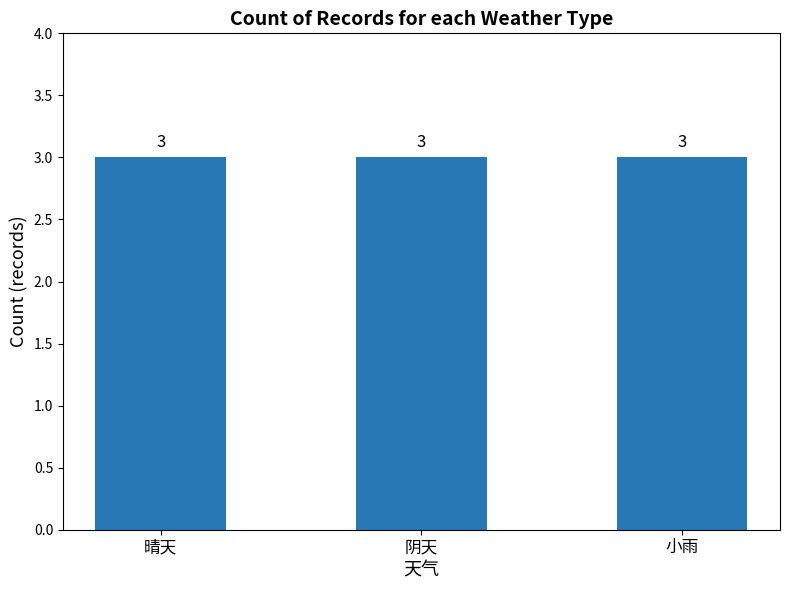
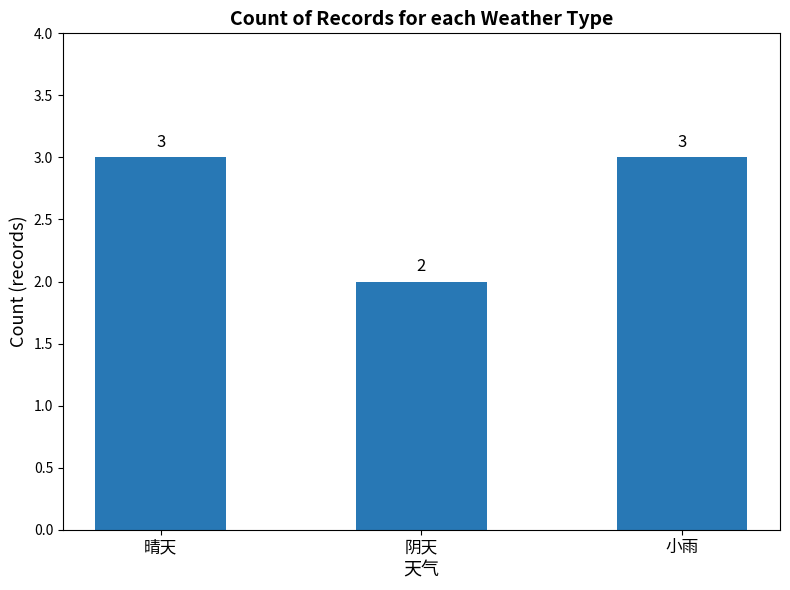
  {
    "晴天": 3,
-   "阴天": 3,
+   "阴天": 2,
    "小雨": 3
  }
